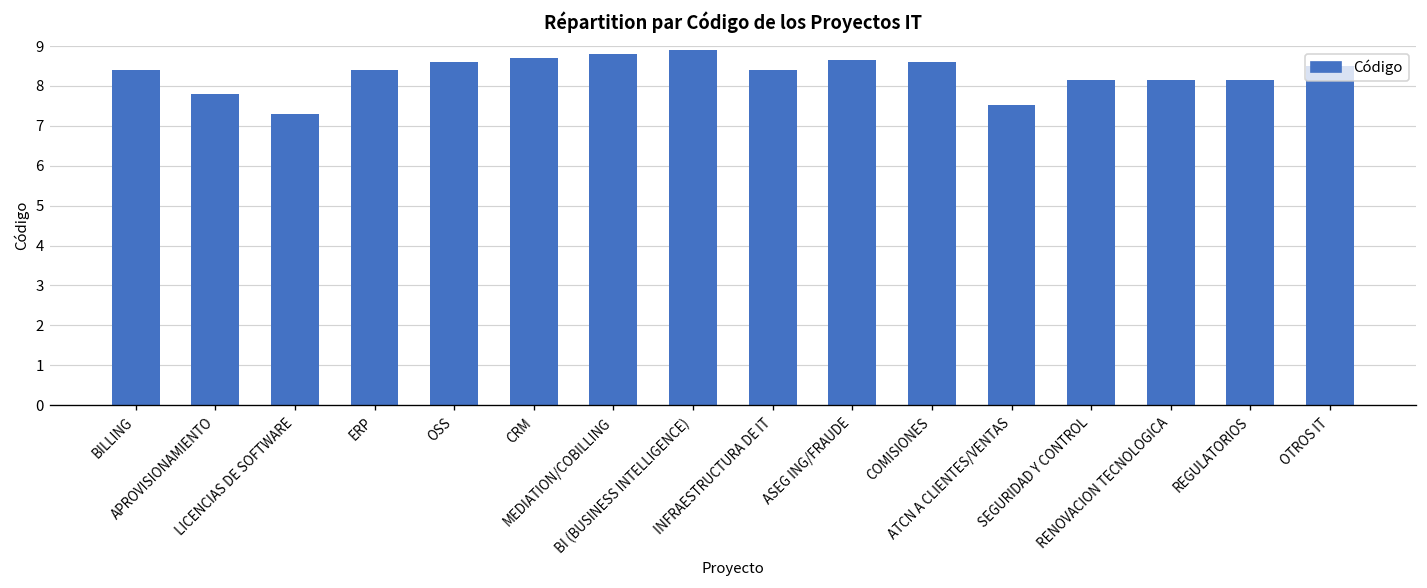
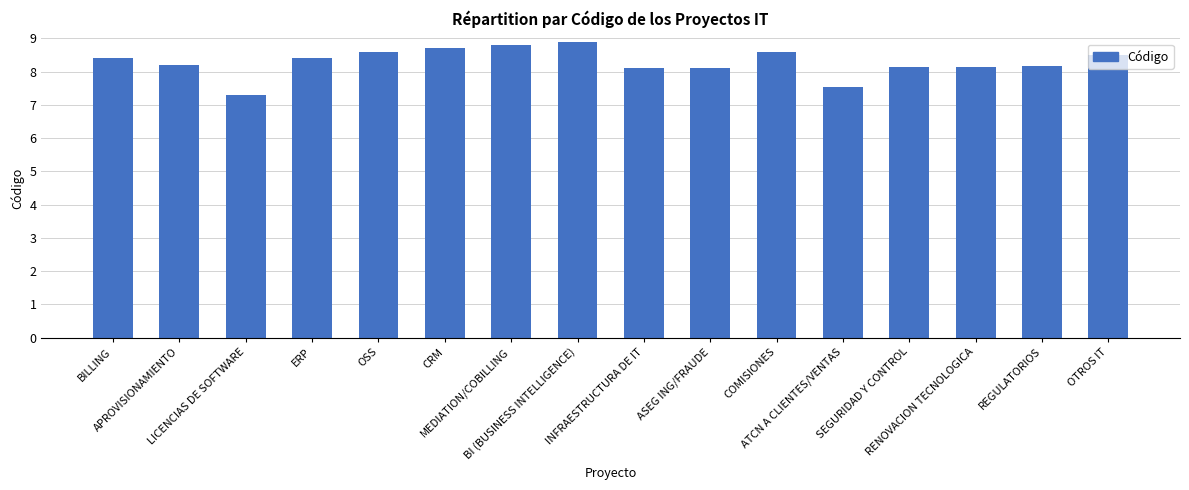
  {
    "BILLING": 8.4,
-   "APROVISIONAMIENTO": 7.8,
+   "APROVISIONAMIENTO": 8.2,
    "LICENCIAS DE SOFTWARE": 7.3,
    "ERP": 8.4,
    "OSS": 8.6,
    "CRM": 8.7,
    "MEDIATION/COBILLING": 8.8,
    "BI (BUSINESS INTELLIGENCE)": 8.9,
-   "INFRAESTRUCTURA DE IT": 8.4,
-   "ASEG ING/FRAUDE": 8.7,
+   "INFRAESTRUCTURA DE IT": 8.1,
+   "ASEG ING/FRAUDE": 8.1,
    "COMISIONES": 8.6,
    "ATCN A CLIENTES/VENTAS": 7.5,
    "SEGURIDAD Y CONTROL": 8.1,
    "RENOVACION TECNOLOGICA": 8.2,
    "REGULATORIOS": 8.2
  }
